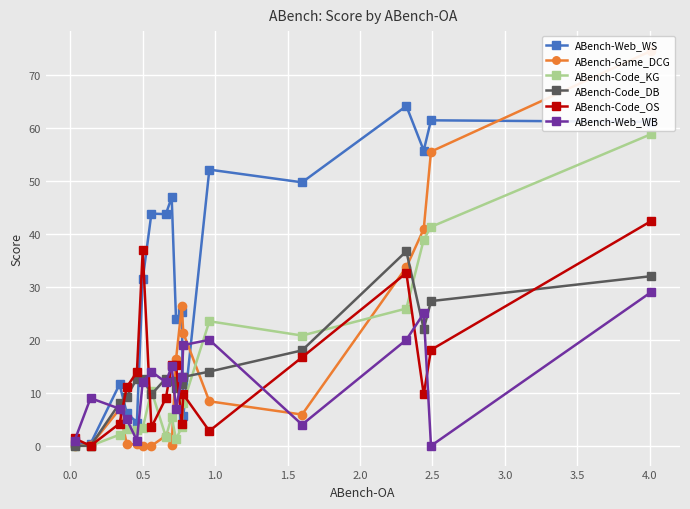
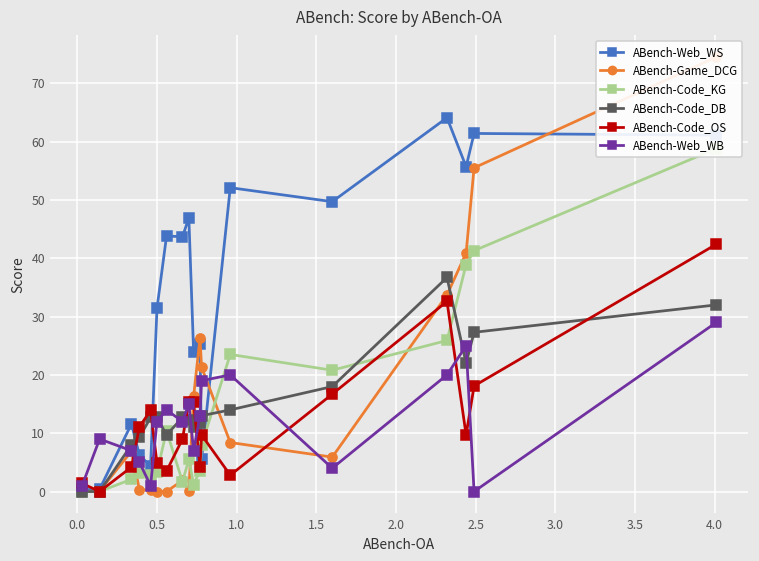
  {
    "ABench-Web_WS": {
      "0.5": 31
    },
    "ABench-Game_DCG": {
      "0.5": 0
    },
    "ABench-Code_KG": {
      "0.5": 3
    },
    "ABench-Code_DB": {
      "0.5": 13
    },
    "ABench-Code_OS": {
-     "0.5": 37
+     "0.5": 5
    },
    "ABench-Web_WB": {
      "0.5": 12
    }
  }
